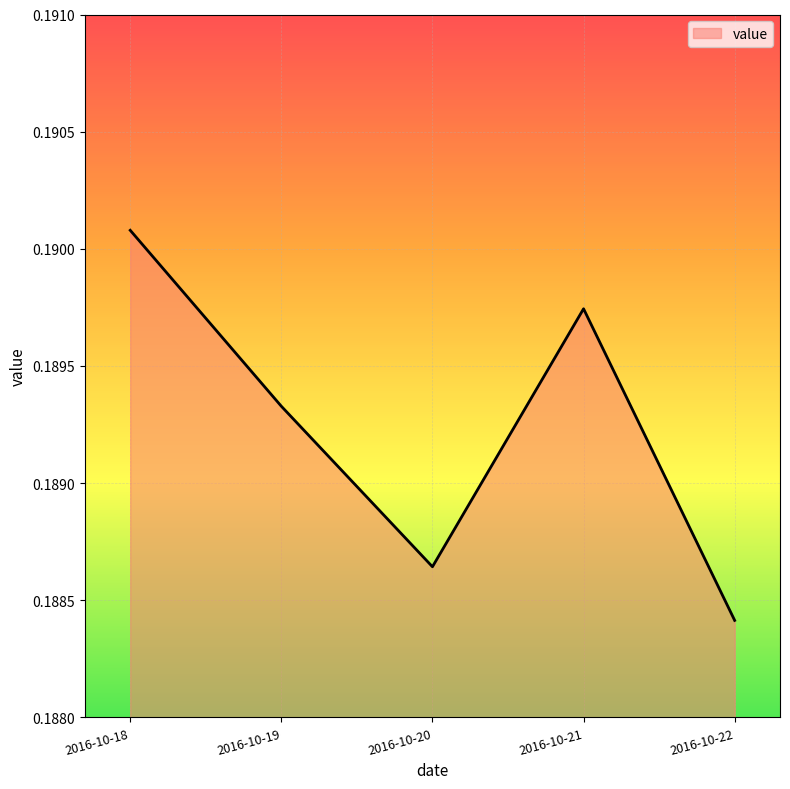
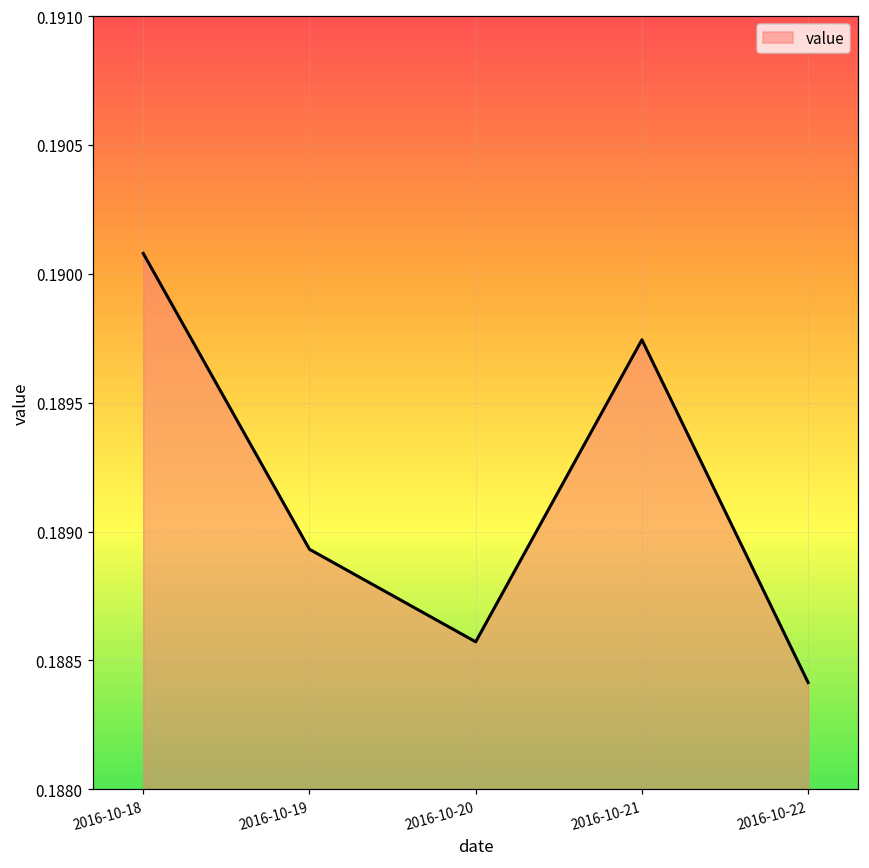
  {
    "2016-10-18": 0.19008,
-   "2016-10-19": 0.18933,
-   "2016-10-20": 0.18864,
+   "2016-10-19": 0.18893,
+   "2016-10-20": 0.18857,
    "2016-10-21": 0.18974,
    "2016-10-22": 0.18841
  }
